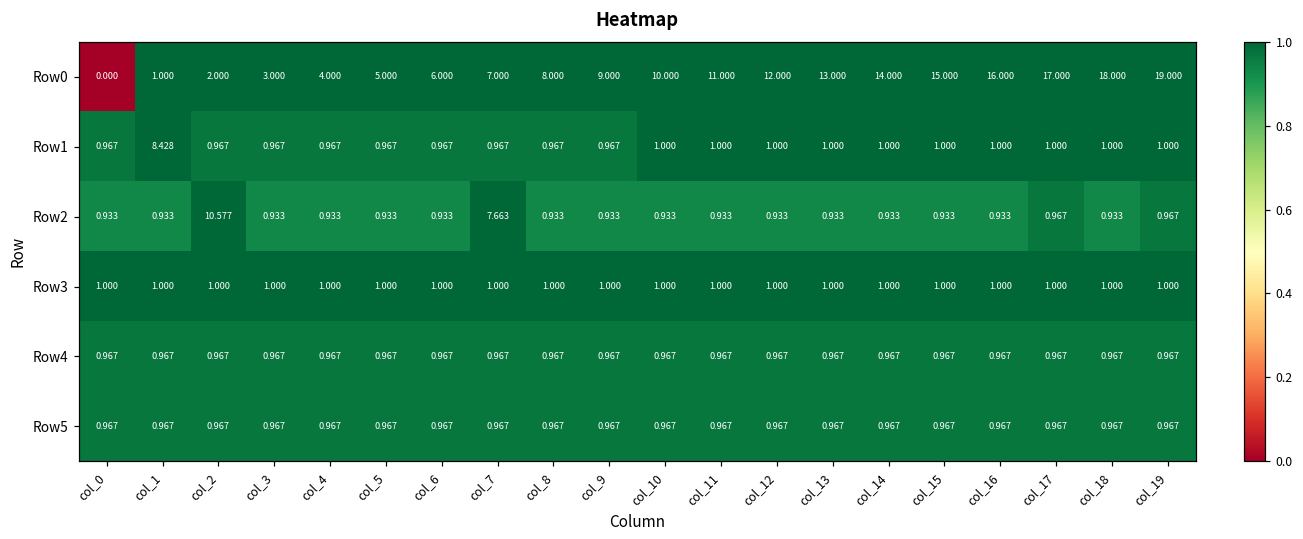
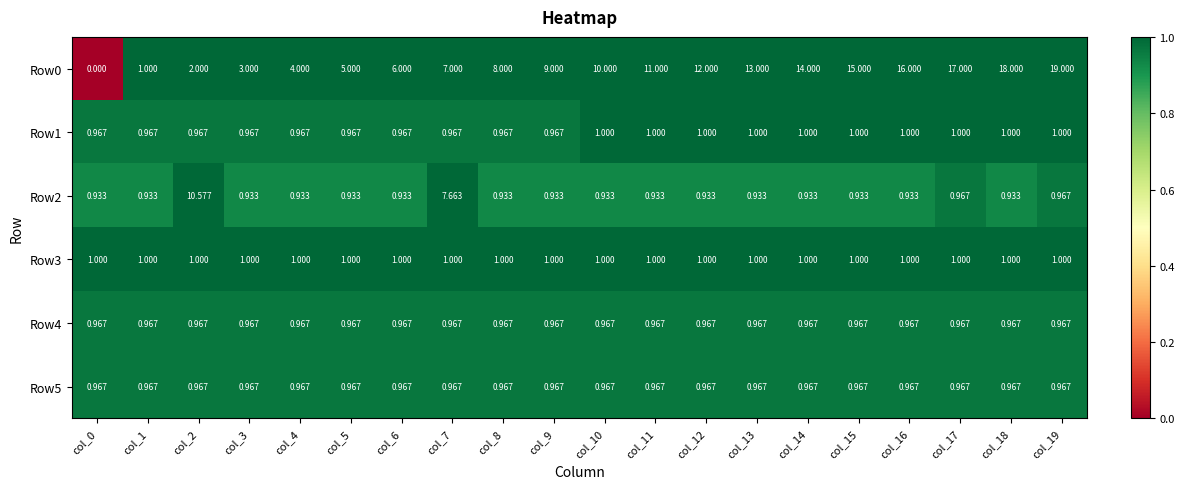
  {
    "Row0": {
      "col_0": 0.000,
      "col_1": 1.000,
      "col_2": 2.000,
      "col_3": 3.000,
      "col_4": 4.000,
      "col_5": 5.000,
      "col_6": 6.000,
      "col_7": 7.000,
      "col_8": 8.000,
      "col_9": 9.000,
      "col_10": 10.000,
      "col_11": 11.000,
      "col_12": 12.000,
      "col_13": 13.000,
      "col_14": 14.000,
      "col_15": 15.000,
      "col_16": 16.000,
      "col_17": 17.000,
      "col_18": 18.000,
      "col_19": 19.000
    },
    "Row1": {
      "col_0": 0.967,
-     "col_1": 8.428,
+     "col_1": 0.967,
      "col_2": 0.967,
      "col_3": 0.967,
      "col_4": 0.967,
      "col_5": 0.967,
      "col_6": 0.967,
      "col_7": 0.967,
      "col_8": 0.967,
      "col_9": 0.967,
      "col_10": 1.000,
      "col_11": 1.000,
      "col_12": 1.000,
      "col_13": 1.000,
      "col_14": 1.000,
      "col_15": 1.000,
      "col_16": 1.000,
      "col_17": 1.000,
      "col_18": 1.000,
      "col_19": 1.000
    },
    "Row2": {
      "col_0": 0.933,
      "col_1": 0.933,
      "col_2": 10.577,
      "col_3": 0.933,
      "col_4": 0.933,
      "col_5": 0.933,
      "col_6": 0.933,
      "col_7": 7.663,
      "col_8": 0.933,
      "col_9": 0.933,
      "col_10": 0.933,
      "col_11": 0.933,
      "col_12": 0.933,
      "col_13": 0.933,
      "col_14": 0.933,
      "col_15": 0.933,
      "col_16": 0.933,
      "col_17": 0.967,
      "col_18": 0.933,
      "col_19": 0.967
    },
    "Row3": {
      "col_0": 1.000,
      "col_1": 1.000,
      "col_2": 1.000,
      "col_3": 1.000,
      "col_4": 1.000,
      "col_5": 1.000,
      "col_6": 1.000,
      "col_7": 1.000,
      "col_8": 1.000,
      "col_9": 1.000,
      "col_10": 1.000,
      "col_11": 1.000,
      "col_12": 1.000,
      "col_13": 1.000,
      "col_14": 1.000,
      "col_15": 1.000,
      "col_16": 1.000,
      "col_17": 1.000,
      "col_18": 1.000,
      "col_19": 1.000
    },
    "Row4": {
      "col_0": 0.967,
      "col_1": 0.967,
      "col_2": 0.967,
      "col_3": 0.967,
      "col_4": 0.967,
      "col_5": 0.967,
      "col_6": 0.967,
      "col_7": 0.967,
      "col_8": 0.967,
      "col_9": 0.967,
      "col_10": 0.967,
      "col_11": 0.967,
      "col_12": 0.967,
      "col_13": 0.967,
      "col_14": 0.967,
      "col_15": 0.967,
      "col_16": 0.967,
      "col_17": 0.967,
      "col_18": 0.967,
      "col_19": 0.967
    },
    "Row5": {
      "col_0": 0.967,
      "col_1": 0.967,
      "col_2": 0.967,
      "col_3": 0.967,
      "col_4": 0.967,
      "col_5": 0.967,
      "col_6": 0.967,
      "col_7": 0.967,
      "col_8": 0.967,
      "col_9": 0.967,
      "col_10": 0.967,
      "col_11": 0.967,
      "col_12": 0.967,
      "col_13": 0.967,
      "col_14": 0.967,
      "col_15": 0.967,
      "col_16": 0.967,
      "col_17": 0.967,
      "col_18": 0.967,
      "col_19": 0.967
    }
  }
